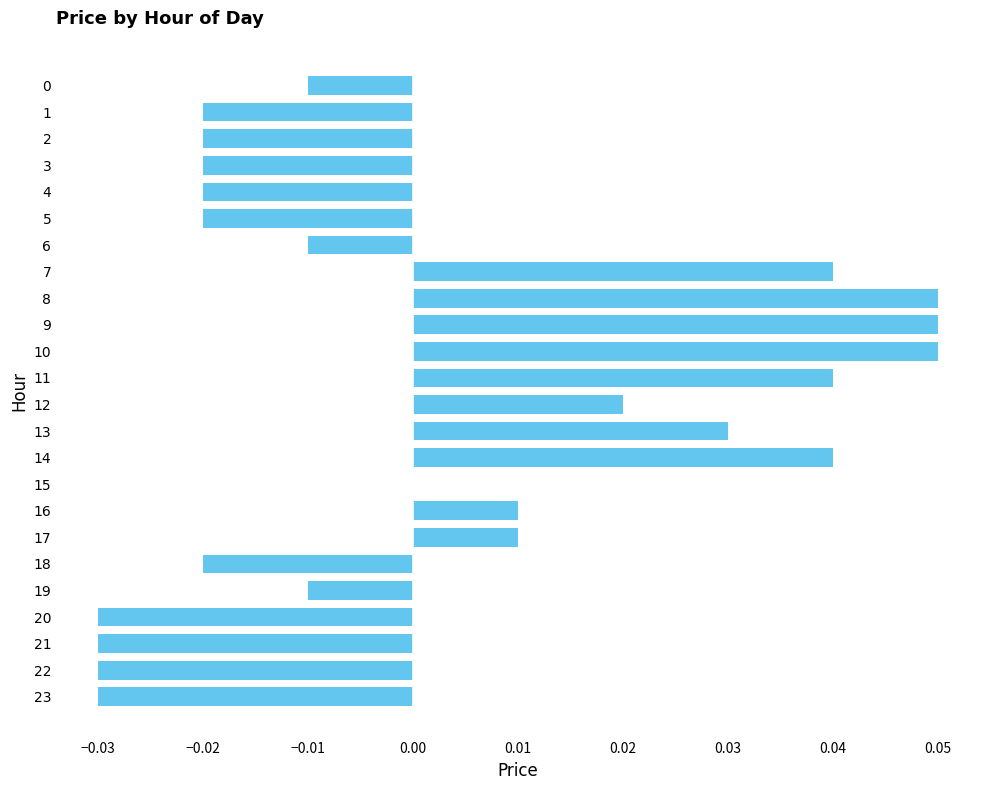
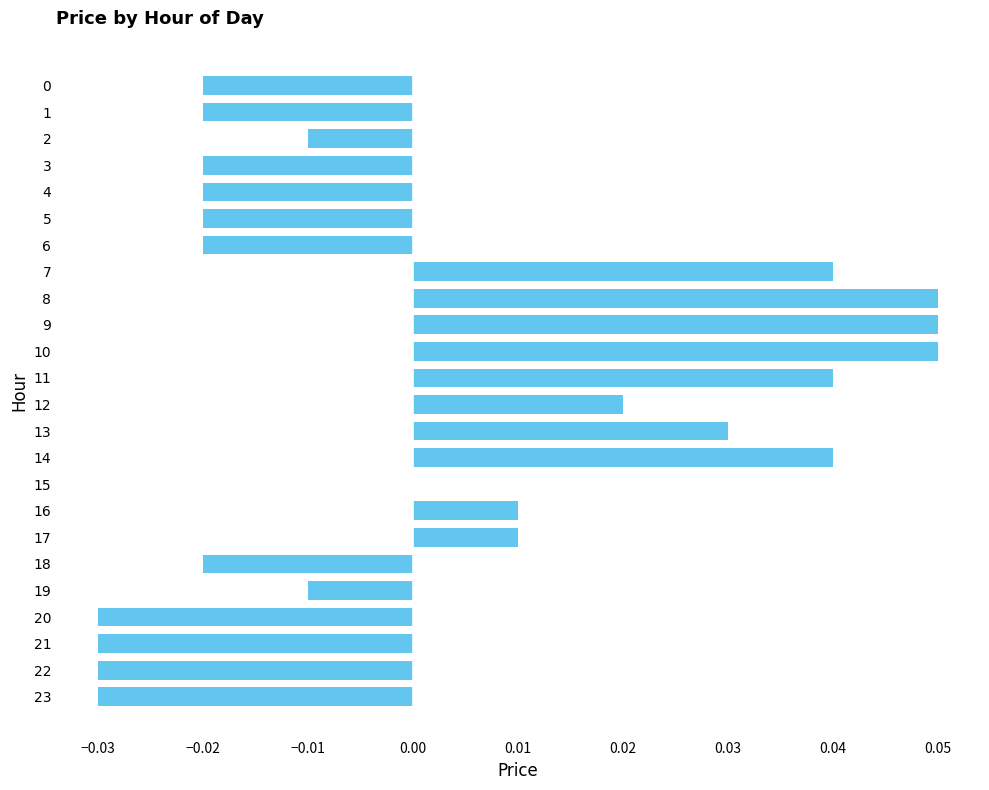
  {
-   "0": -0.01,
+   "0": -0.02,
    "1": -0.02,
-   "2": -0.02,
+   "2": -0.01,
    "3": -0.02,
    "4": -0.02,
    "5": -0.02,
-   "6": -0.01,
+   "6": -0.02,
    "7": 0.04,
    "8": 0.05,
    "9": 0.05,
    "10": 0.05,
    "11": 0.04,
    "12": 0.02,
    "13": 0.03,
    "14": 0.04,
    "15": 0.00,
    "16": 0.01,
    "17": 0.01,
    "18": -0.02,
    "19": -0.01,
    "20": -0.03,
    "21": -0.03,
    "22": -0.03,
    "23": -0.03
  }
